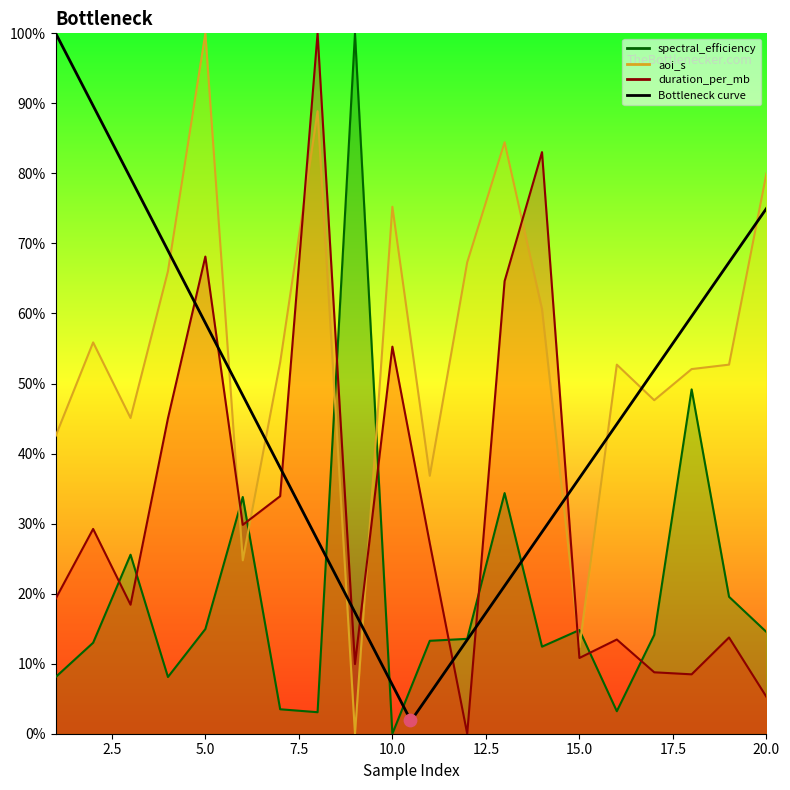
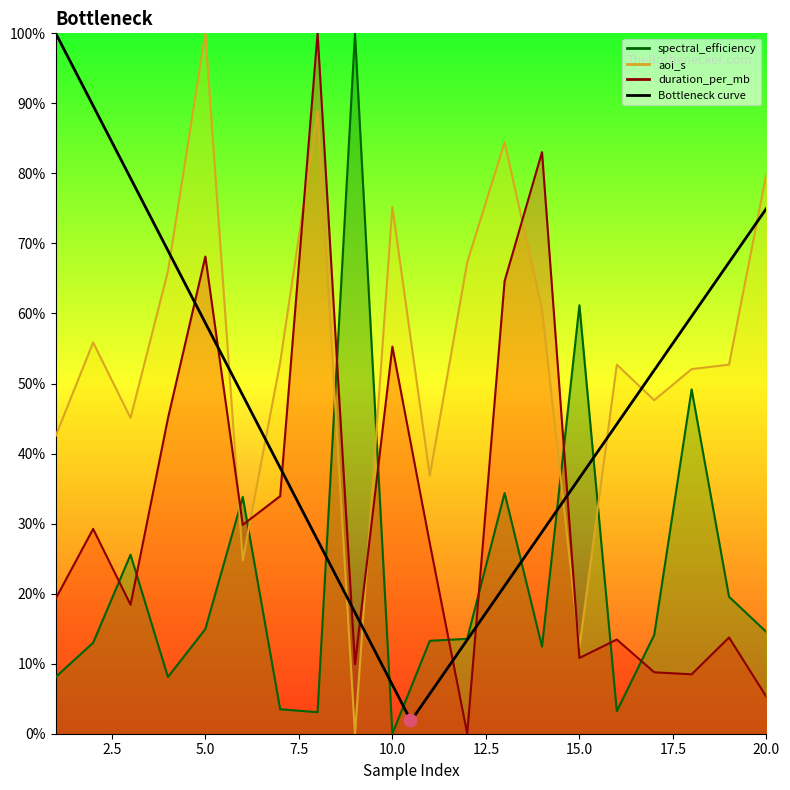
  {
    "spectral_efficiency": {
      "5.0": "15%",
      "10.0": "0%",
-     "15.0": "15%",
+     "15.0": "61%",
      "20.0": "15%"
    },
    "Bottleneck curve": {
      "20.0": "75%"
    }
  }
